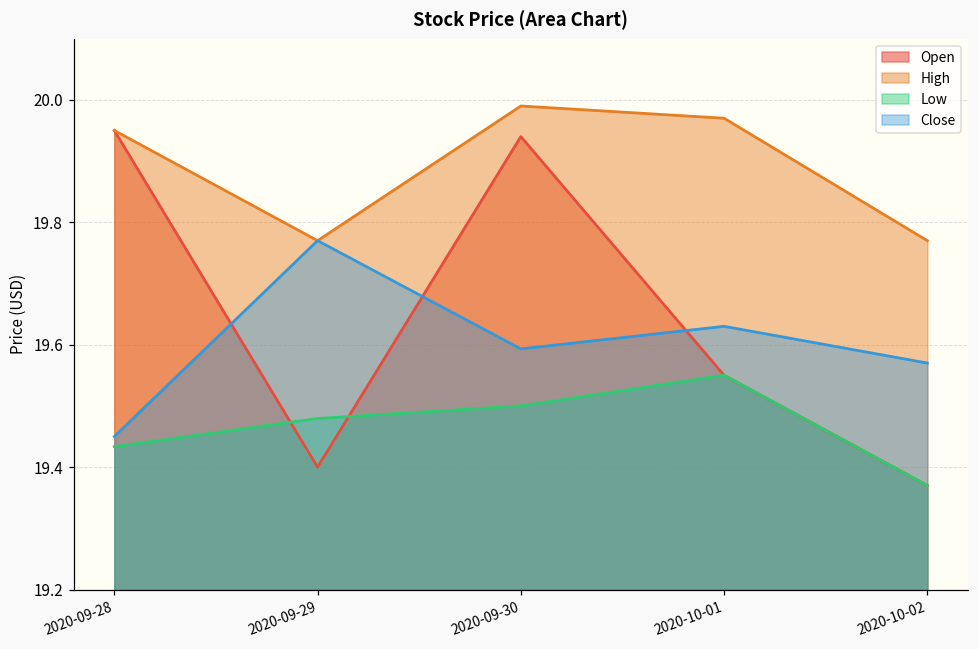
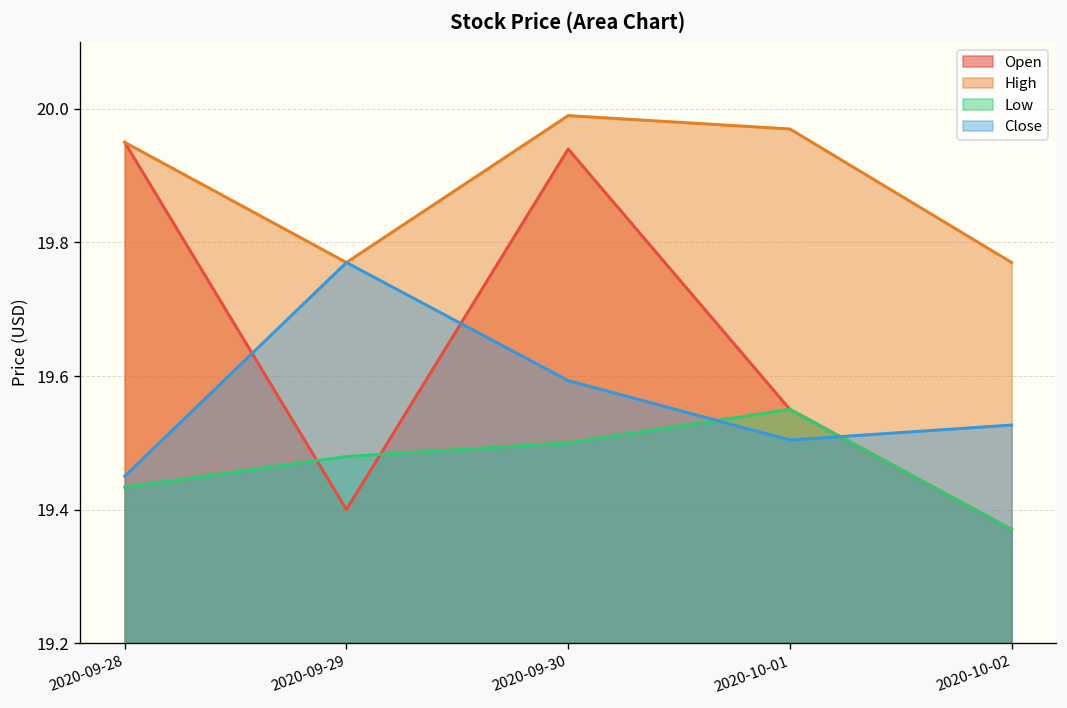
  {
    "Low": {
      "2020-09-28": 19.43,
      "2020-09-29": 19.48,
      "2020-09-30": 19.50
    },
    "Close": {
      "2020-09-28": 19.45,
      "2020-09-30": 19.59,
-     "2020-10-01": 19.63,
-     "2020-10-02": 19.57
+     "2020-10-01": 19.50,
+     "2020-10-02": 19.53
    }
  }
